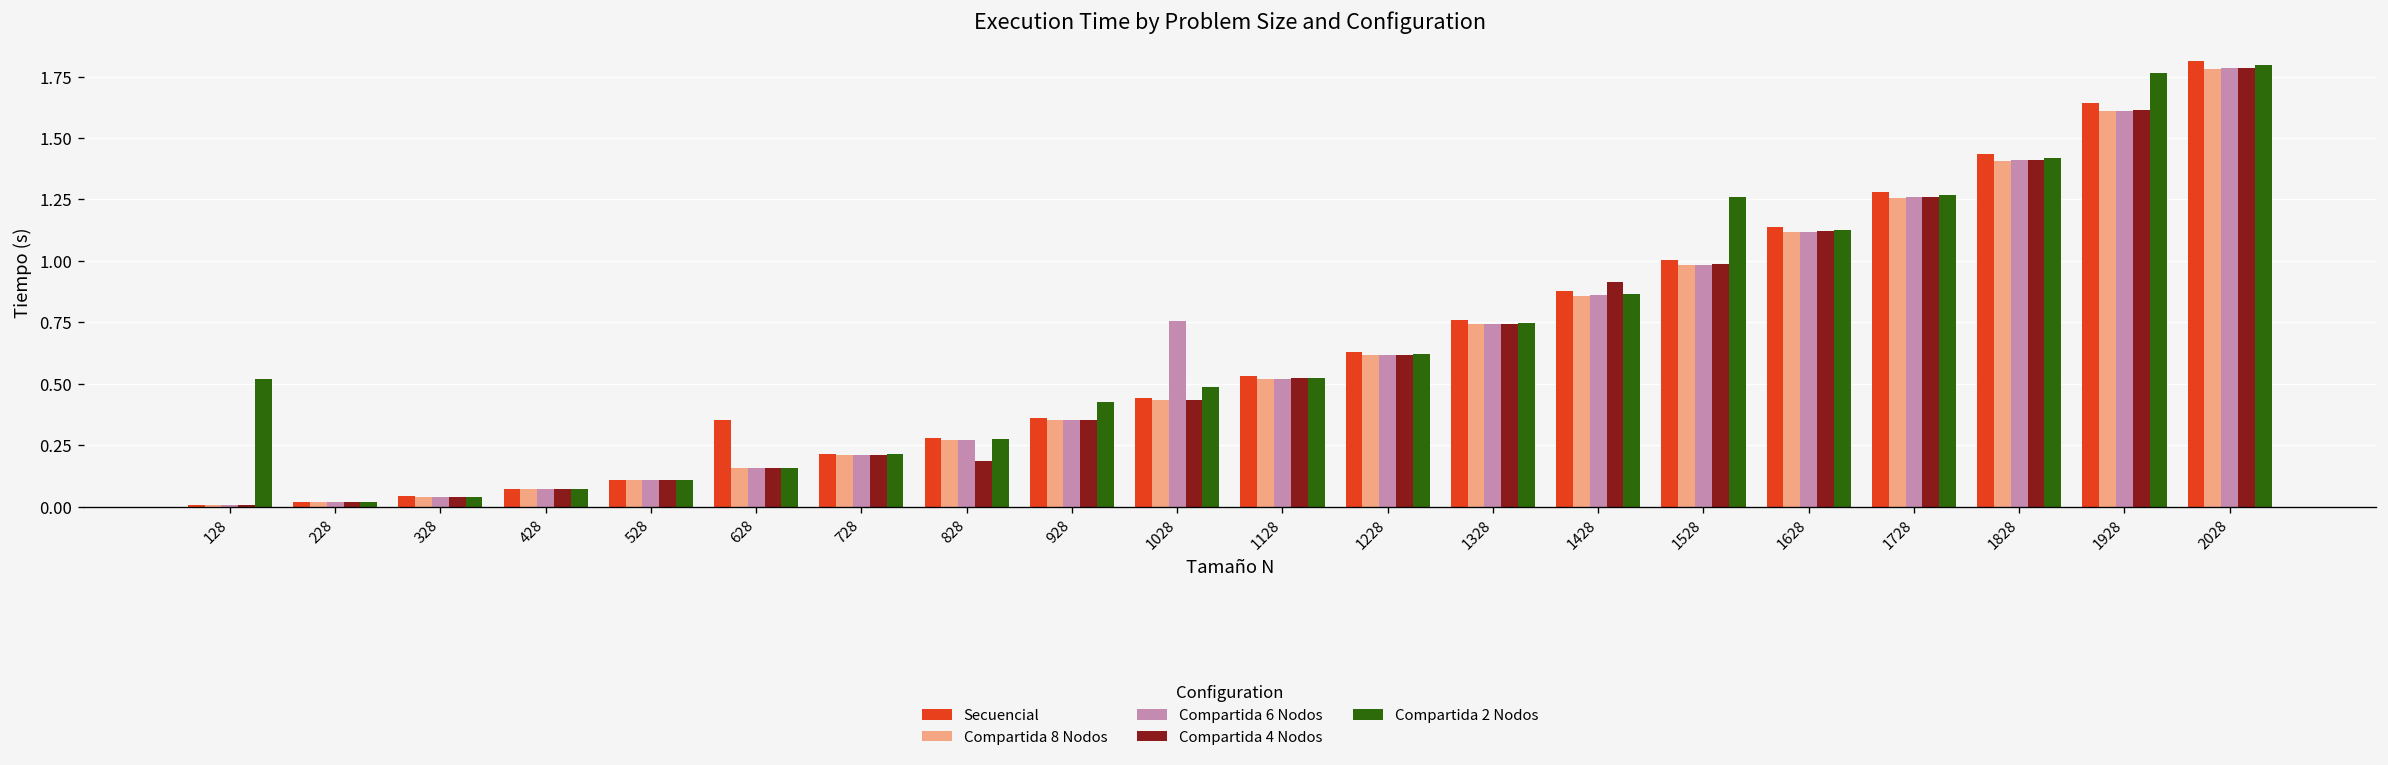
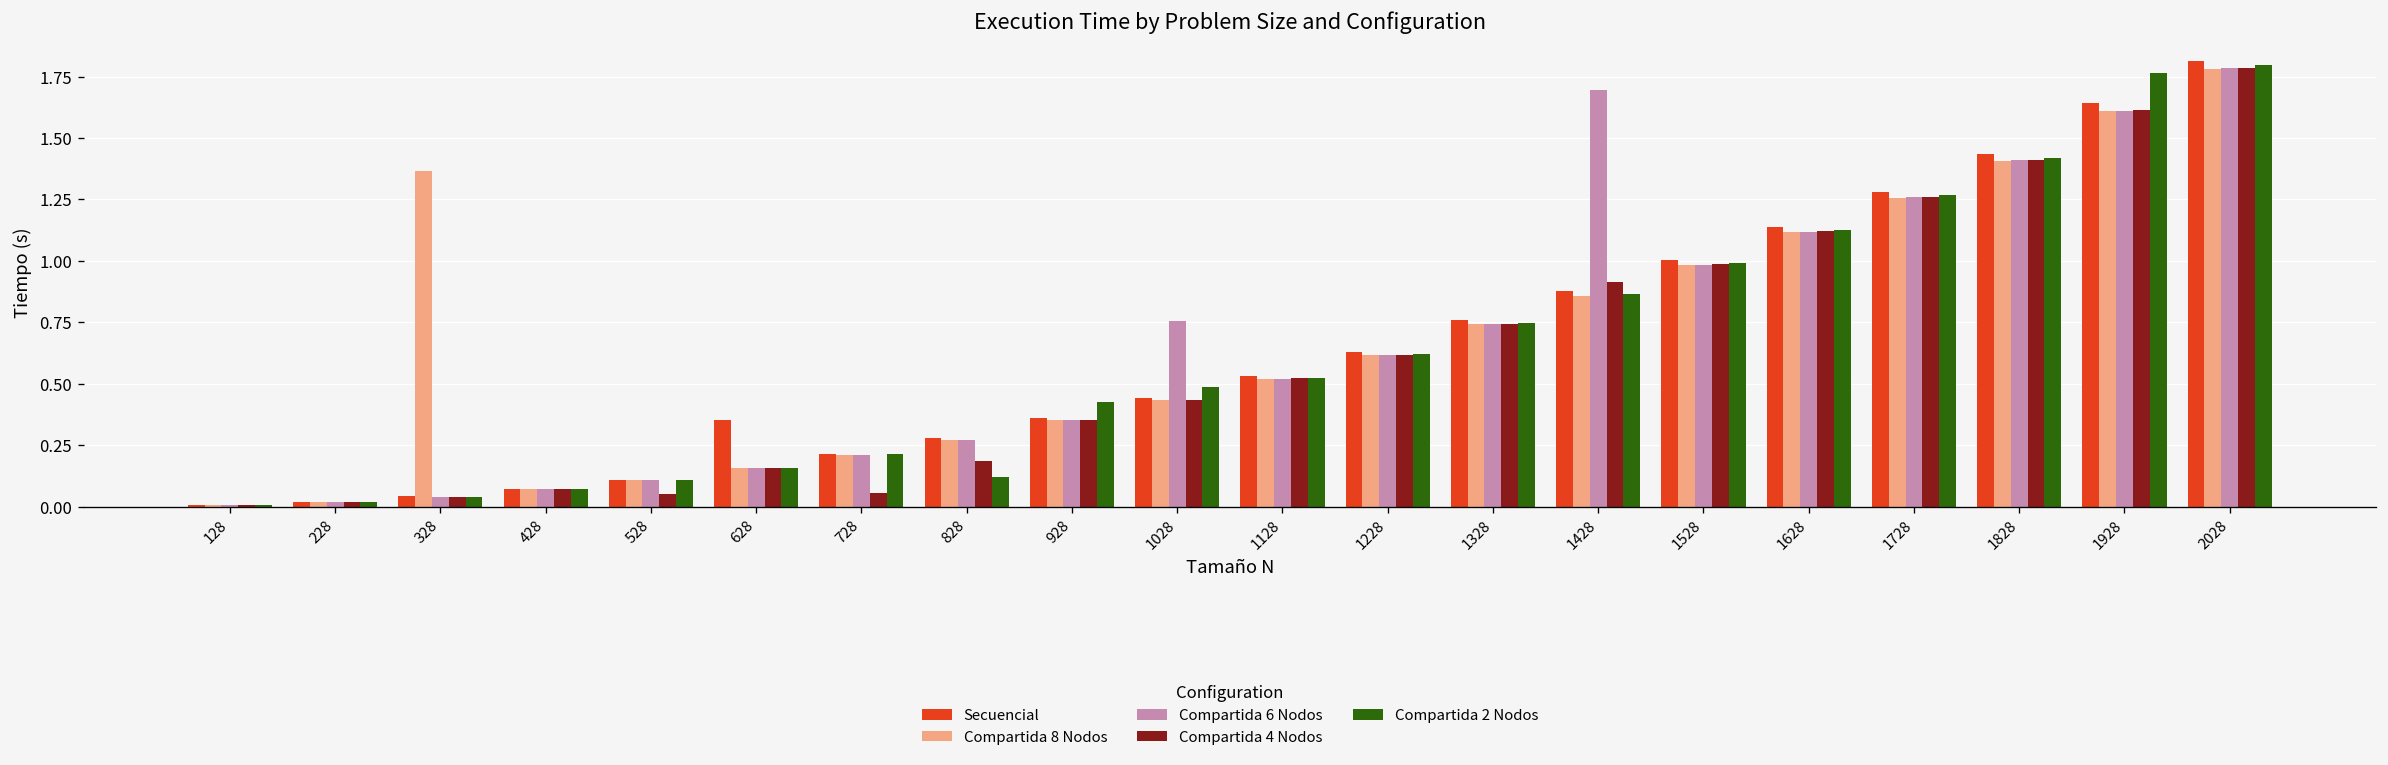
  {
    "Secuencial": {
      "228": 0.02,
      "328": 0.04,
      "428": 0.07,
      "528": 0.11,
      "628": 0.35,
      "728": 0.22,
      "828": 0.28,
      "928": 0.36,
      "1028": 0.44,
      "1128": 0.53,
      "1228": 0.63,
      "1328": 0.76,
      "1428": 0.88,
      "1528": 1.00,
      "1628": 1.14,
      "1728": 1.28,
      "1828": 1.43,
      "1928": 1.64,
      "2028": 1.81
    },
    "Compartida 8 Nodos": {
      "228": 0.02,
-     "328": 0.04,
+     "328": 1.36,
      "428": 0.07,
      "528": 0.11,
      "628": 0.16,
      "728": 0.21,
      "828": 0.27,
      "928": 0.35,
      "1028": 0.43,
      "1128": 0.52,
      "1228": 0.62,
      "1328": 0.74,
      "1428": 0.86,
      "1528": 0.98,
      "1628": 1.12,
      "1728": 1.26,
      "1828": 1.41,
      "1928": 1.61,
      "2028": 1.78
    },
    "Compartida 6 Nodos": {
      "228": 0.02,
      "328": 0.04,
      "428": 0.07,
      "528": 0.11,
      "628": 0.16,
      "728": 0.21,
      "828": 0.27,
      "928": 0.35,
      "1028": 0.76,
      "1128": 0.52,
      "1228": 0.62,
      "1328": 0.74,
-     "1428": 0.86,
+     "1428": 1.69,
      "1528": 0.98,
      "1628": 1.12,
      "1728": 1.26,
      "1828": 1.41,
      "1928": 1.61,
      "2028": 1.78
    },
    "Compartida 4 Nodos": {
      "228": 0.02,
      "328": 0.04,
      "428": 0.07,
-     "528": 0.11,
+     "528": 0.05,
      "628": 0.16,
-     "728": 0.21,
+     "728": 0.05,
      "828": 0.18,
      "928": 0.35,
      "1028": 0.43,
      "1128": 0.52,
      "1228": 0.62,
      "1328": 0.74,
      "1428": 0.91,
      "1528": 0.99,
      "1628": 1.12,
      "1728": 1.26,
      "1828": 1.41,
      "1928": 1.61,
      "2028": 1.79
    },
    "Compartida 2 Nodos": {
-     "128": 0.52,
+     "128": 0.01,
      "228": 0.02,
      "328": 0.04,
      "428": 0.07,
      "528": 0.11,
      "628": 0.16,
      "728": 0.21,
-     "828": 0.27,
+     "828": 0.12,
      "928": 0.42,
      "1028": 0.49,
      "1128": 0.53,
      "1228": 0.62,
      "1328": 0.75,
      "1428": 0.87,
-     "1528": 1.26,
+     "1528": 0.99,
      "1628": 1.13,
      "1728": 1.27,
      "1828": 1.42,
      "1928": 1.76,
      "2028": 1.80
    }
  }
